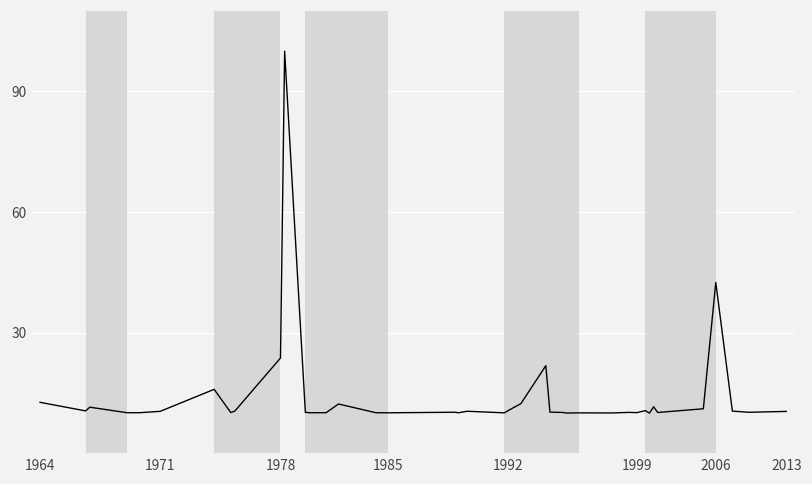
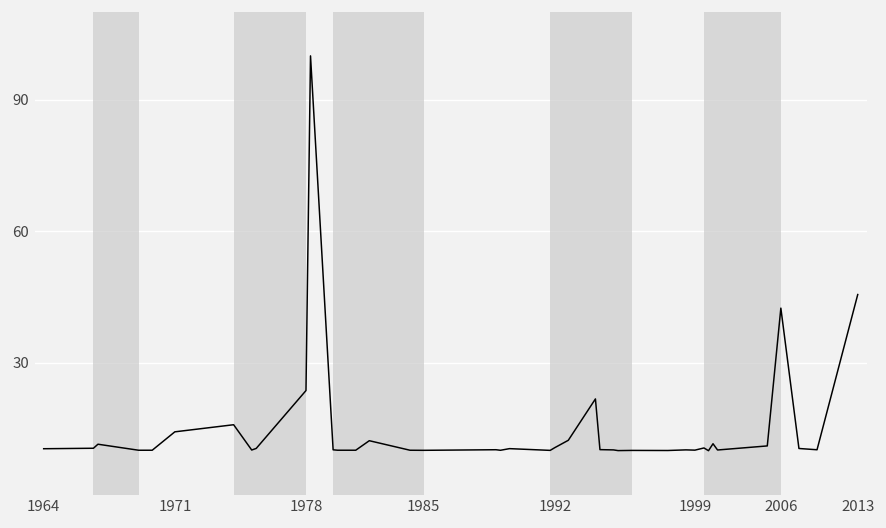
  {
-   "1964": 13,
-   "1971": 10,
+   "1964": 10,
+   "1971": 14,
    "1978": 24,
    "1985": 10,
    "1992": 11,
    "1999": 10,
    "2006": 42,
-   "2013": 10
+   "2013": 46
  }
